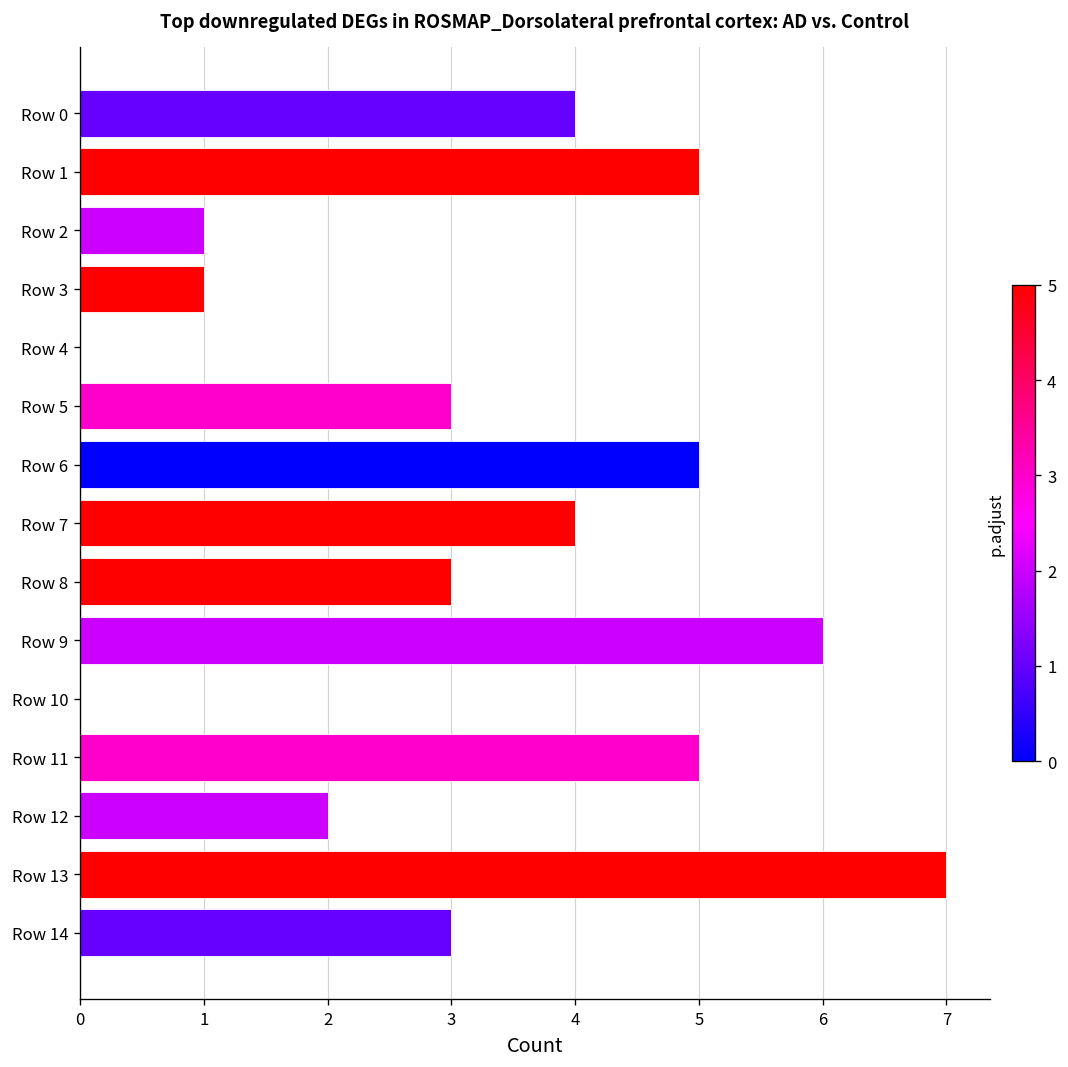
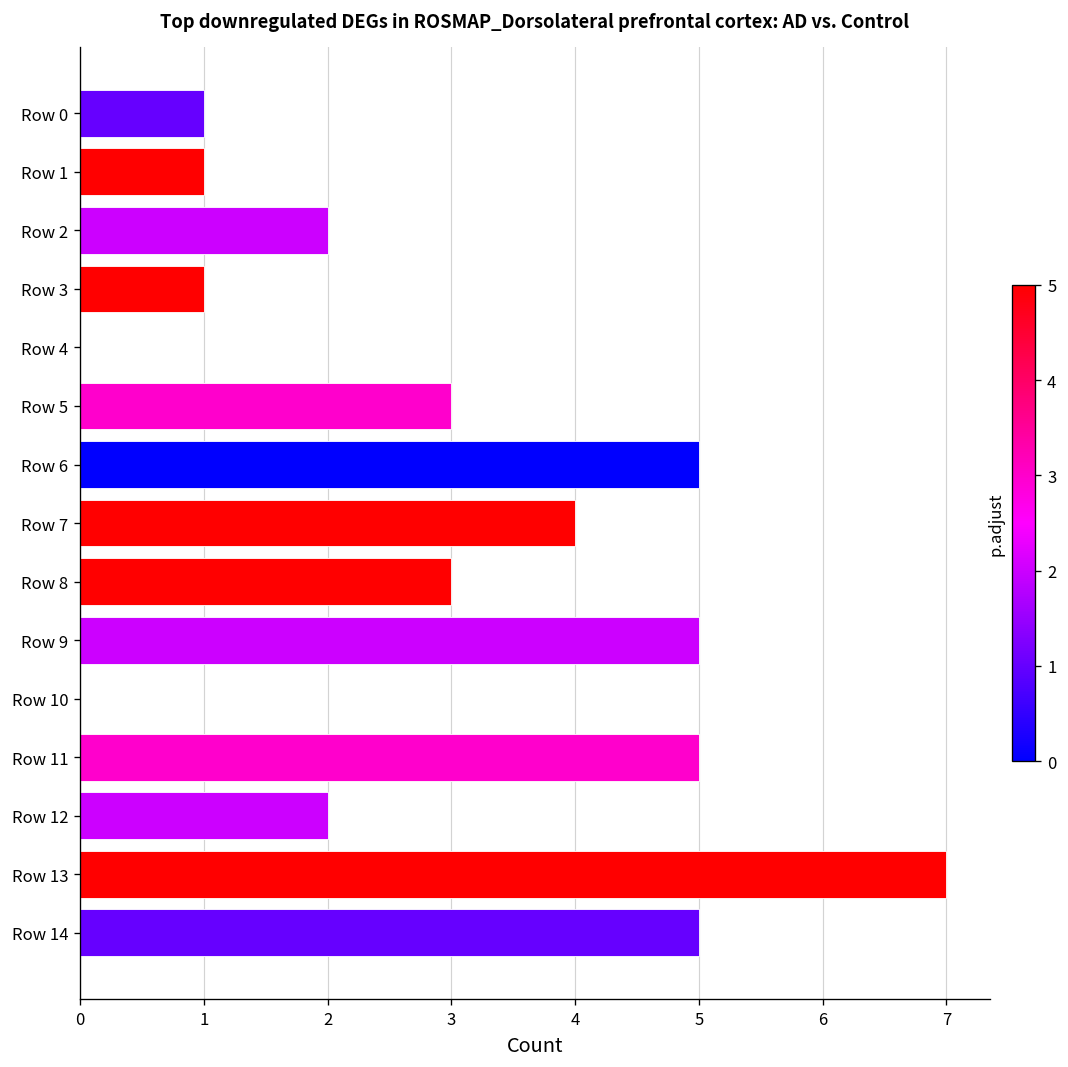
  {
-   "Row 0": 4,
-   "Row 1": 5,
-   "Row 2": 1,
+   "Row 0": 1,
+   "Row 1": 1,
+   "Row 2": 2,
    "Row 3": 1,
    "Row 4": 0,
    "Row 5": 3,
    "Row 6": 5,
    "Row 7": 4,
    "Row 8": 3,
-   "Row 9": 6,
+   "Row 9": 5,
    "Row 10": 0,
    "Row 11": 5,
    "Row 12": 2,
    "Row 13": 7,
-   "Row 14": 3
+   "Row 14": 5
  }
